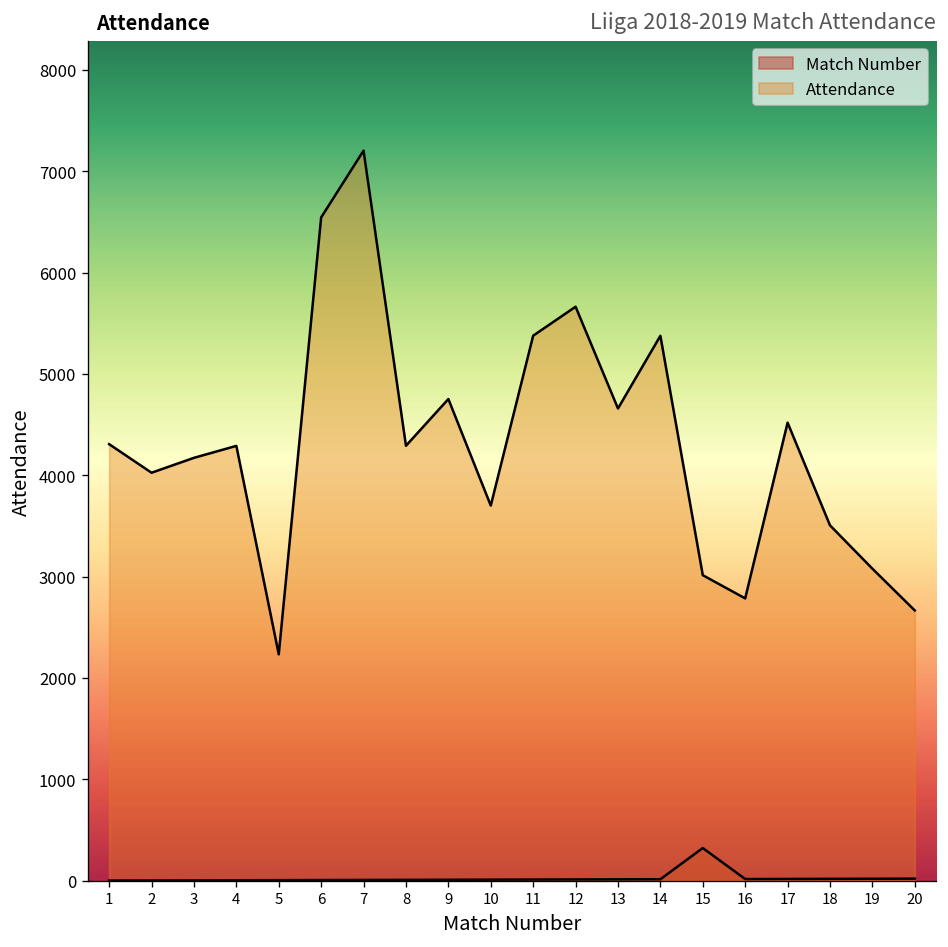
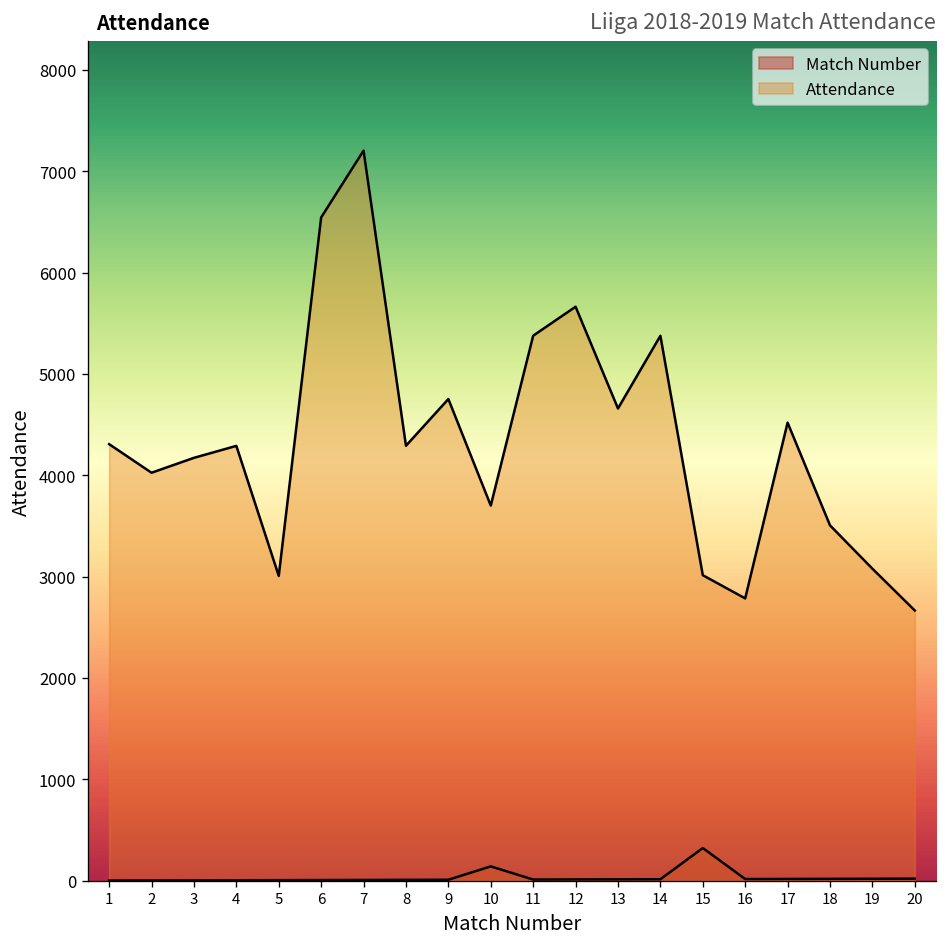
  {
    "Match Number": {
      "1": 0,
      "2": 0,
      "3": 0,
      "4": 0,
      "5": 0,
      "6": 0,
      "7": 0,
      "8": 0,
      "9": 0,
-     "10": 0,
+     "10": 100,
      "11": 0,
      "12": 0,
      "13": 0,
      "14": 0,
      "15": 300,
      "16": 0,
      "17": 0,
      "18": 0,
      "19": 0,
      "20": 0
    },
    "Attendance": {
      "1": 4300,
      "2": 4000,
      "3": 4200,
      "4": 4300,
-     "5": 2200,
+     "5": 3000,
      "6": 6500,
      "7": 7200,
      "8": 4300,
      "9": 4800,
      "10": 3700,
      "11": 5400,
      "12": 5700,
      "13": 4700,
      "14": 5400,
      "15": 3000,
      "16": 2800,
      "17": 4500,
      "18": 3500,
      "19": 3100,
      "20": 2700
    }
  }
